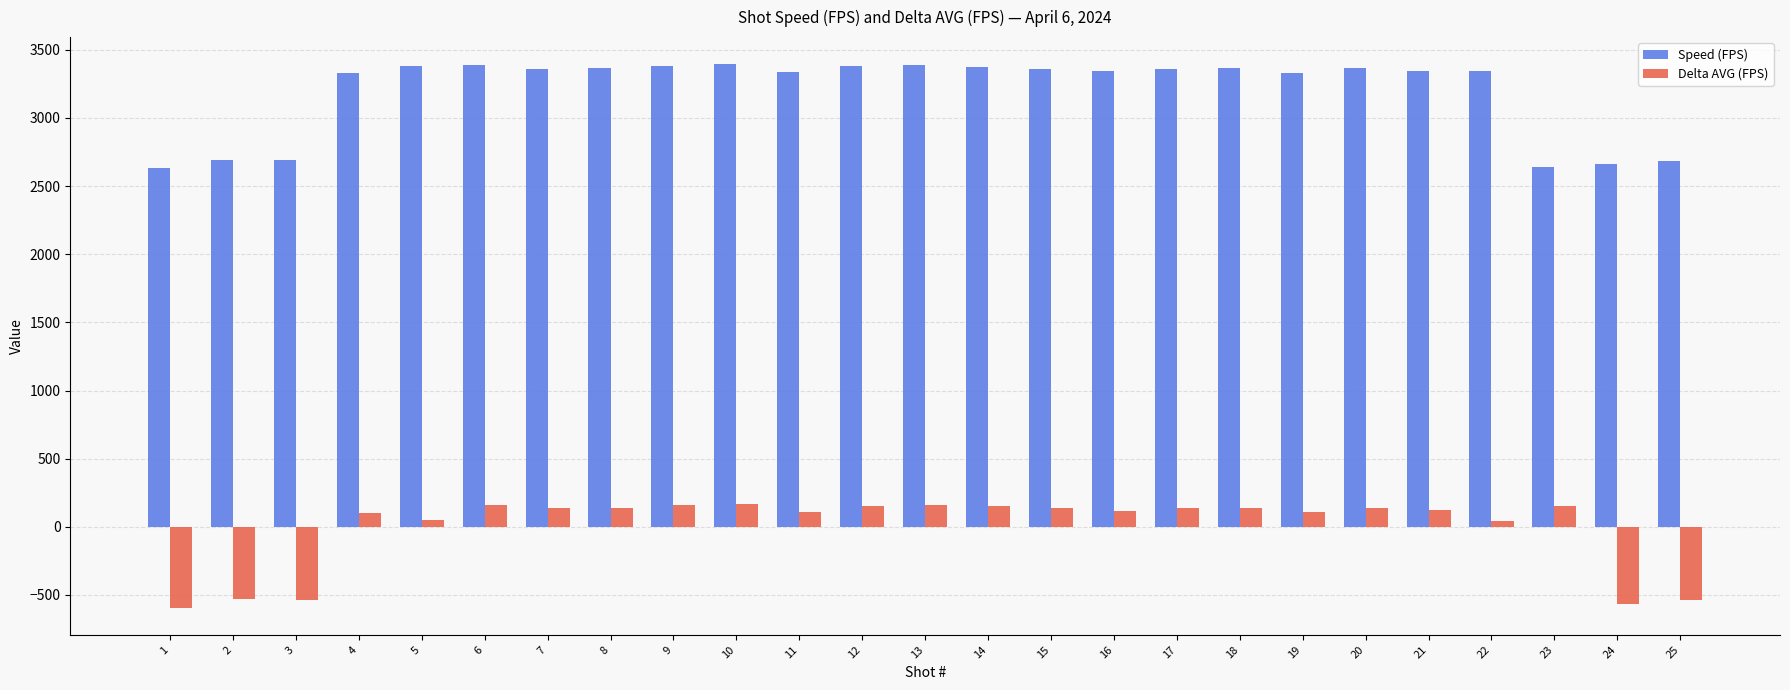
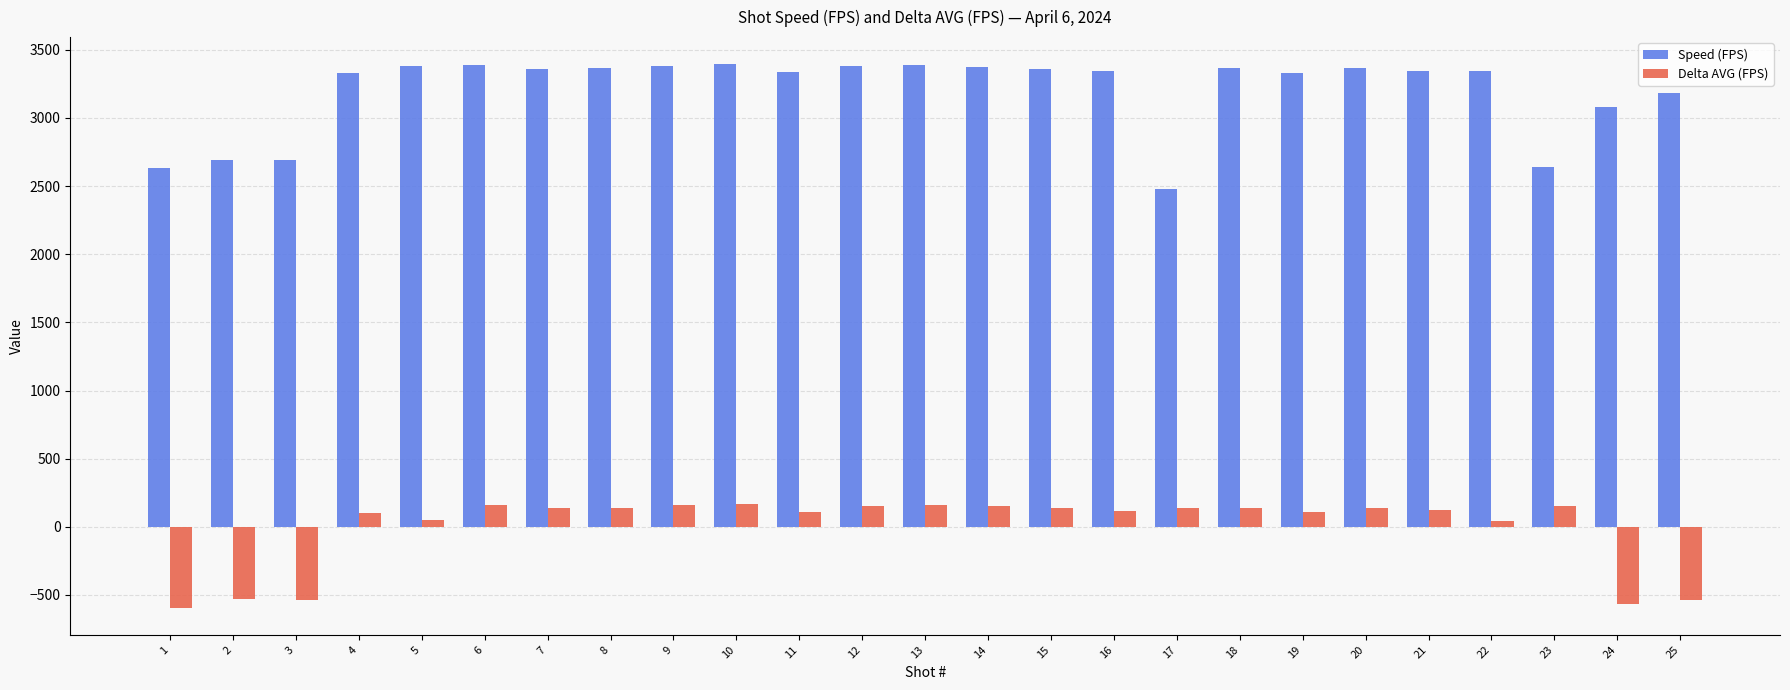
  {
    "Speed (FPS)": {
      "1": 2630,
      "2": 2690,
      "3": 2690,
      "4": 3330,
      "5": 3380,
      "6": 3390,
      "7": 3360,
      "8": 3370,
      "9": 3380,
      "10": 3390,
      "11": 3340,
      "12": 3380,
      "13": 3390,
      "14": 3380,
      "15": 3360,
      "16": 3340,
-     "17": 3360,
+     "17": 2480,
      "18": 3360,
      "19": 3330,
      "20": 3370,
      "21": 3350,
      "22": 3340,
      "23": 2640,
-     "24": 2660,
-     "25": 2690
+     "24": 3080,
+     "25": 3180
    },
    "Delta AVG (FPS)": {
      "1": -590,
      "2": -530,
      "3": -530,
      "4": 100,
      "5": 50,
      "6": 160,
      "7": 140,
      "8": 140,
      "9": 160,
      "10": 170,
      "11": 110,
      "12": 150,
      "13": 160,
      "14": 150,
      "15": 140,
      "16": 120,
      "17": 140,
      "18": 140,
      "19": 110,
      "20": 140,
      "21": 120,
      "22": 40,
      "23": 150,
      "24": -560,
      "25": -540
    }
  }
